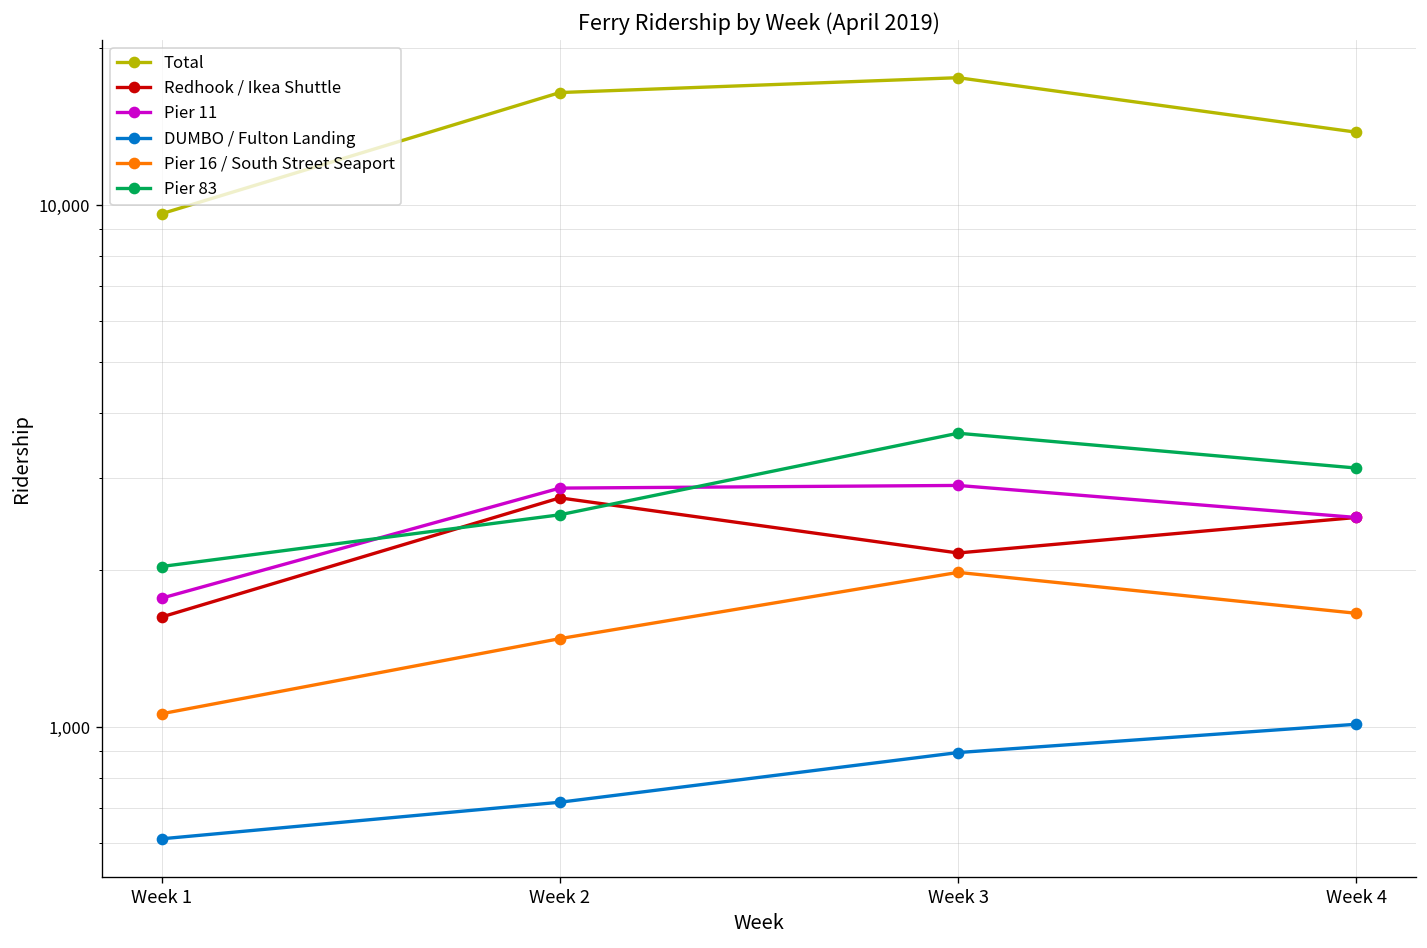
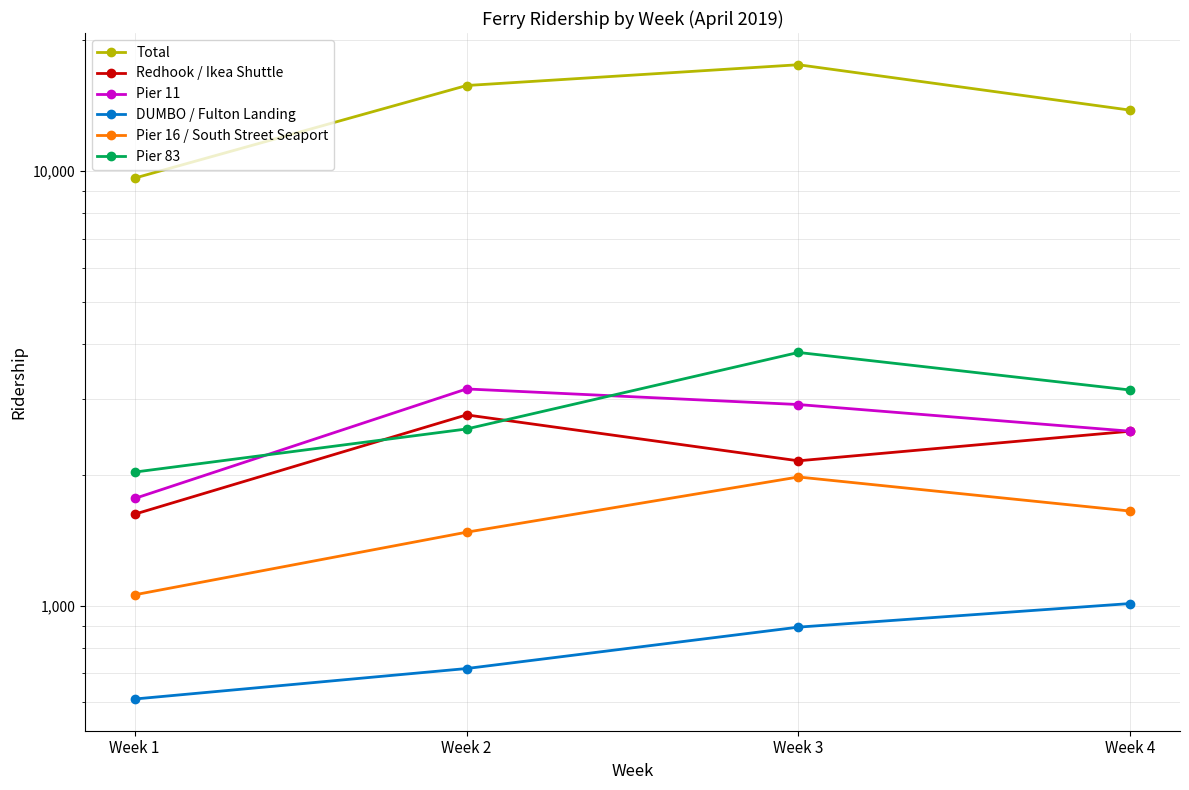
  {
    "Total": {
      "Week 1": "9,600",
-     "Week 2": "16,500",
+     "Week 2": "15,700",
      "Week 3": "17,600",
      "Week 4": "13,800"
    },
    "Redhook / Ikea Shuttle": {
      "Week 1": "1,630",
      "Week 2": "2,800",
      "Week 3": "2,200"
    },
    "Pier 11": {
      "Week 1": "1,770",
-     "Week 2": "2,900",
+     "Week 2": "3,200",
      "Week 3": "2,900"
    },
    "DUMBO / Fulton Landing": {
      "Week 1": "610",
      "Week 2": "720",
      "Week 3": "890",
      "Week 4": "1,010"
    },
    "Pier 16 / South Street Seaport": {
      "Week 1": "1,060",
      "Week 2": "1,480",
      "Week 3": "2,000",
      "Week 4": "1,650"
    },
    "Pier 83": {
      "Week 1": "2,000",
      "Week 2": "2,600",
-     "Week 3": "3,700",
+     "Week 3": "3,800",
      "Week 4": "3,100"
    }
  }
